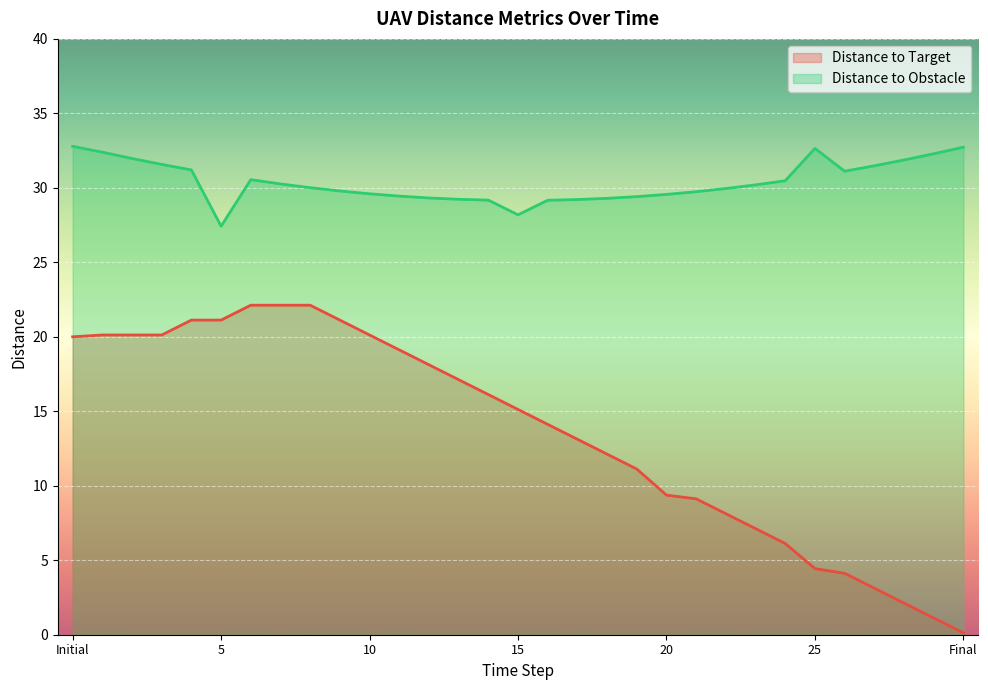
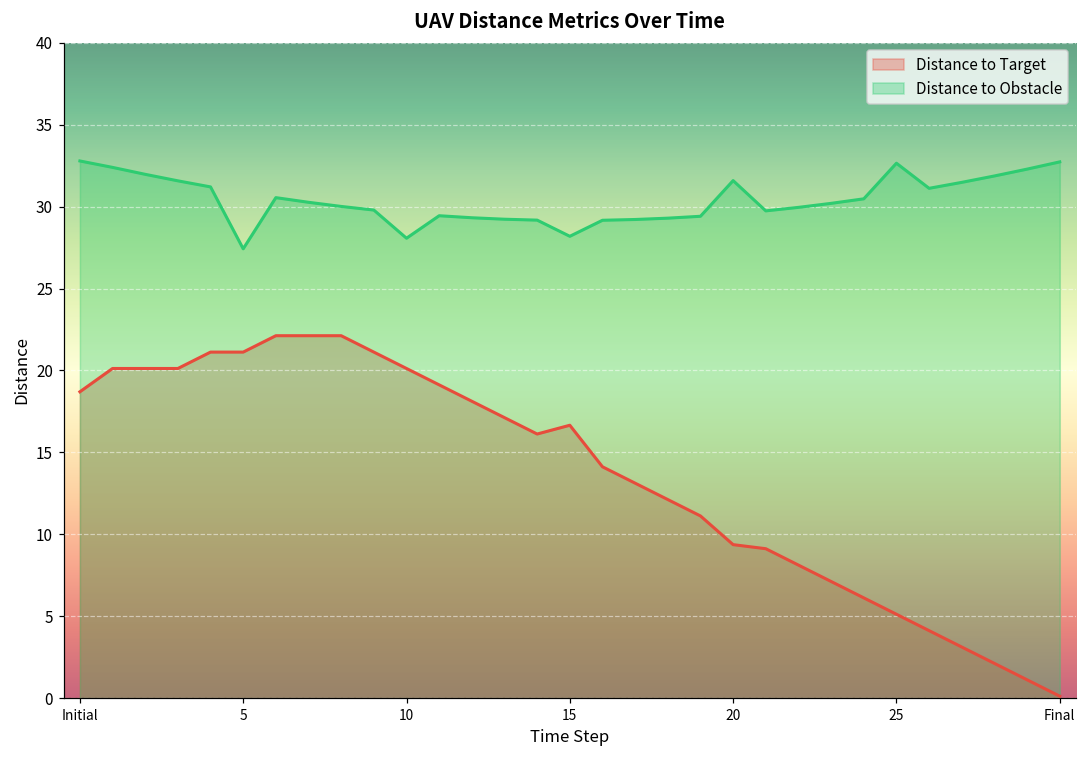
  {
    "Distance to Target": {
-     "Initial": 20.0,
+     "Initial": 18.7,
      "5": 21.1,
      "10": 20.1,
-     "15": 15.1,
+     "15": 16.7,
      "20": 9.4,
-     "25": 4.4,
+     "25": 5.1,
      "Final": 0.1
    },
    "Distance to Obstacle": {
      "Initial": 32.8,
      "5": 27.4,
-     "10": 29.6,
+     "10": 28.1,
      "15": 28.2,
-     "20": 29.6,
+     "20": 31.6,
      "25": 32.7,
      "Final": 32.7
    }
  }
